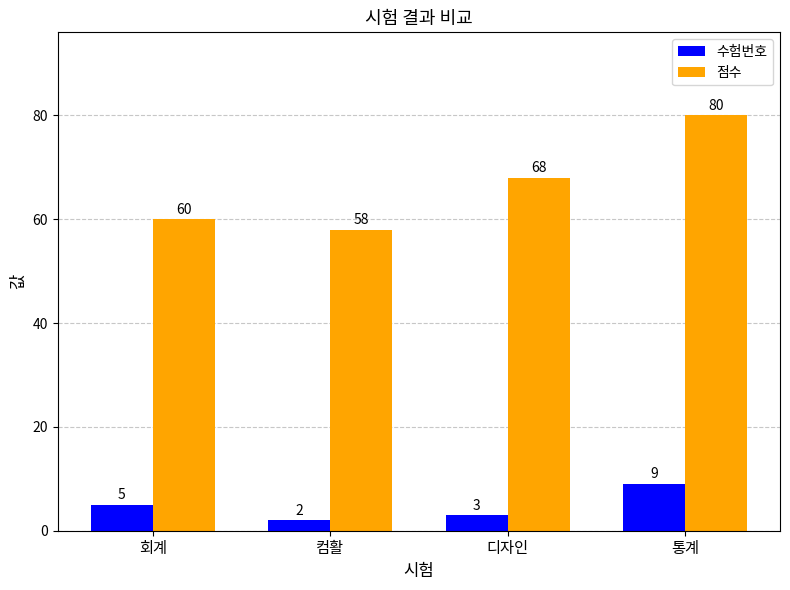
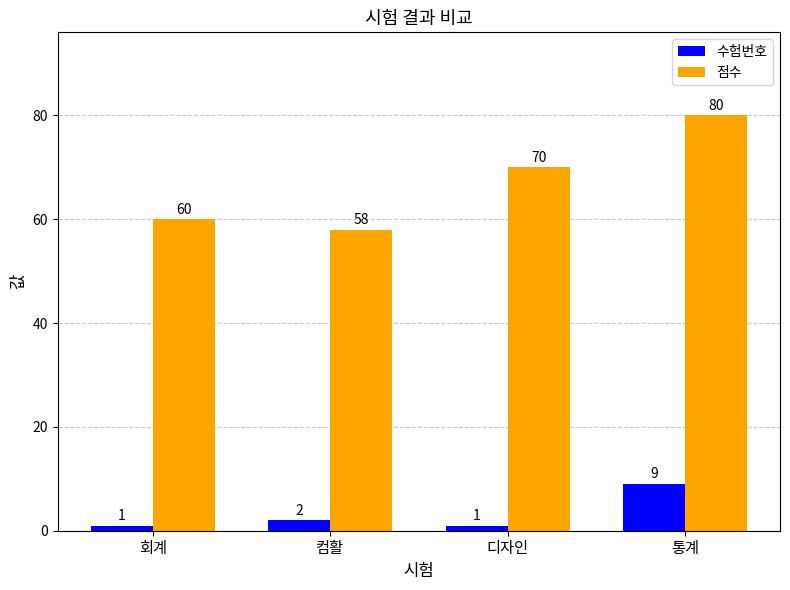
  {
    "수험번호": {
-     "회계": 5,
+     "회계": 1,
      "컴활": 2,
-     "디자인": 3,
+     "디자인": 1,
      "통계": 9
    },
    "점수": {
      "회계": 60,
      "컴활": 58,
-     "디자인": 68,
+     "디자인": 70,
      "통계": 80
    }
  }
